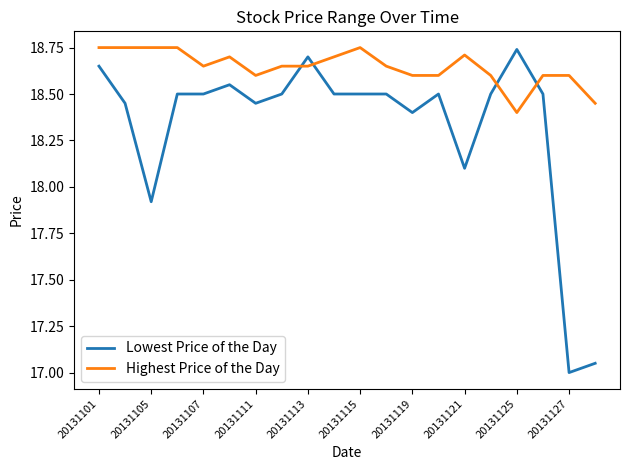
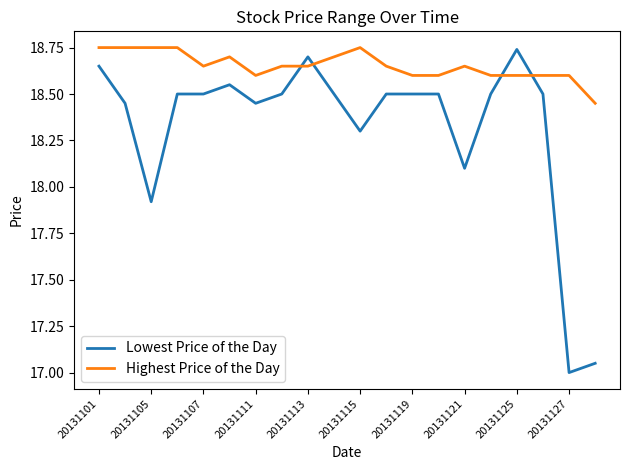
  {
    "Lowest Price of the Day": {
      "20131101": 18.65,
      "20131105": 17.92,
      "20131107": 18.5,
      "20131111": 18.45,
      "20131113": 18.7,
-     "20131115": 18.5,
-     "20131119": 18.4,
+     "20131115": 18.3,
+     "20131119": 18.5,
      "20131121": 18.1,
      "20131125": 18.74,
      "20131127": 17.0
    },
    "Highest Price of the Day": {
      "20131101": 18.75,
      "20131105": 18.75,
      "20131107": 18.65,
      "20131111": 18.60,
      "20131113": 18.65,
      "20131115": 18.75,
      "20131119": 18.60,
-     "20131121": 18.71,
-     "20131125": 18.4,
+     "20131121": 18.65,
+     "20131125": 18.6,
      "20131127": 18.60
    }
  }
